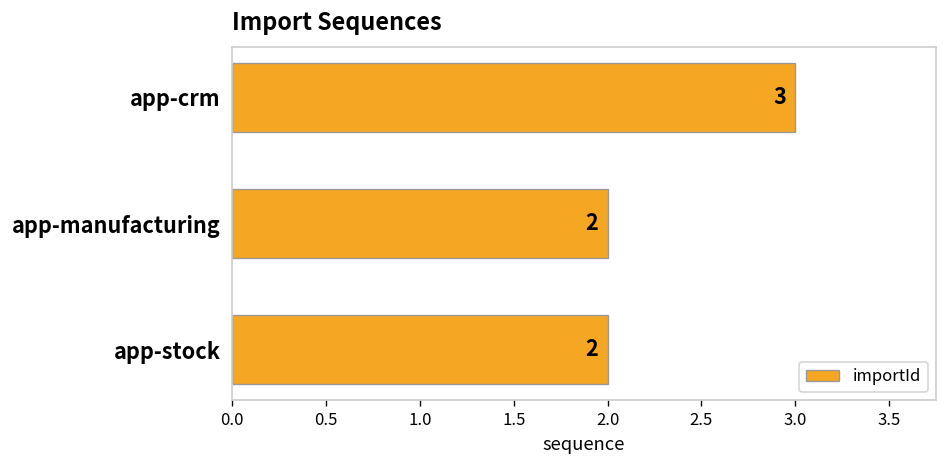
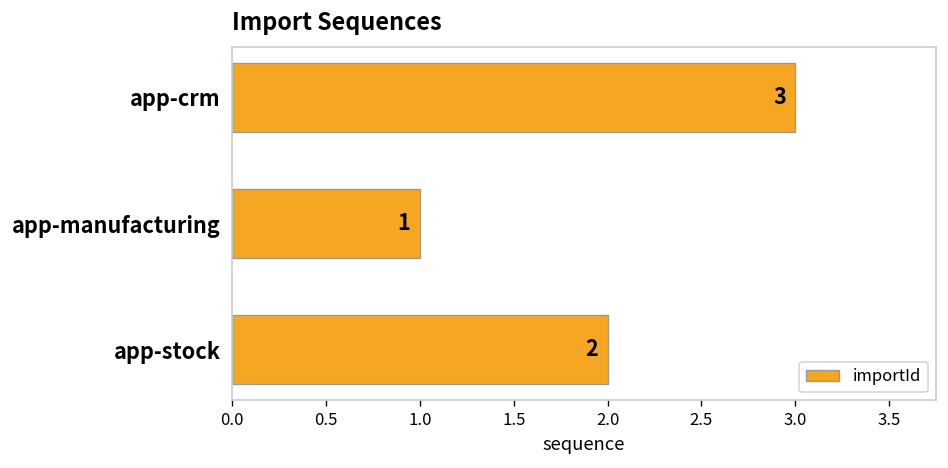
  {
    "app-crm": 3,
-   "app-manufacturing": 2,
+   "app-manufacturing": 1,
    "app-stock": 2
  }
